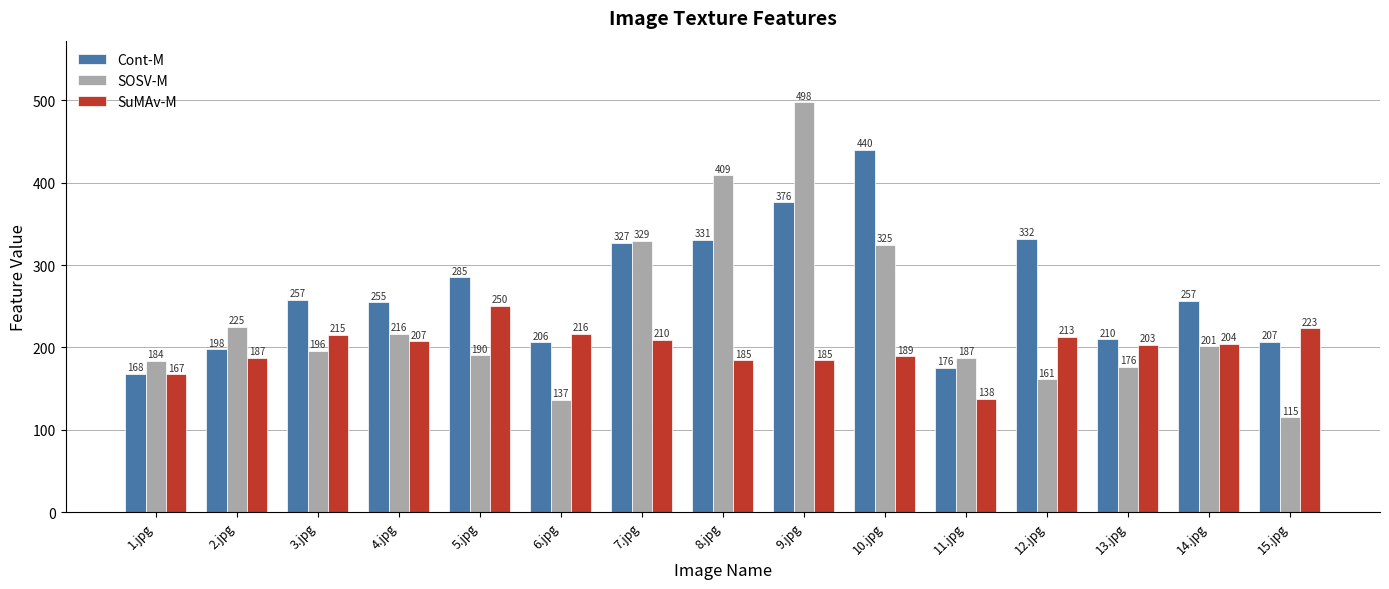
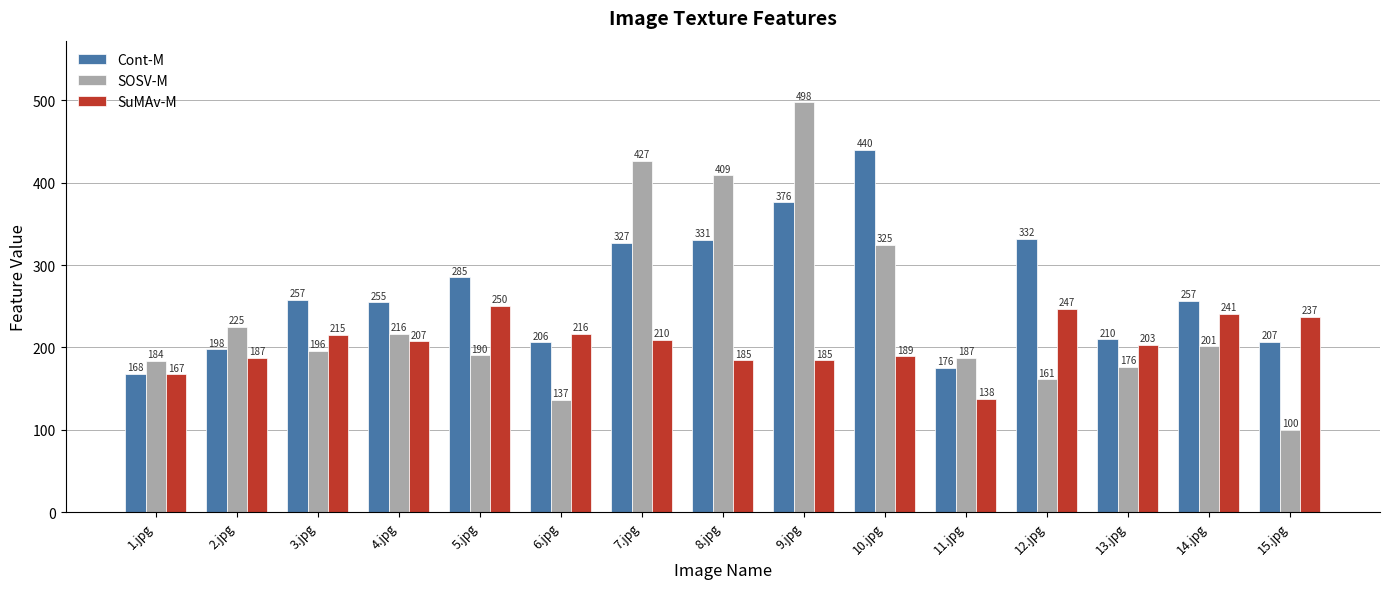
  {
    "Cont-M": {
      "1.jpg": 168,
      "2.jpg": 198,
      "3.jpg": 257,
      "4.jpg": 255,
      "5.jpg": 285,
      "6.jpg": 206,
      "7.jpg": 327,
      "8.jpg": 331,
      "9.jpg": 376,
      "10.jpg": 440,
      "11.jpg": 176,
      "12.jpg": 332,
      "13.jpg": 210,
      "14.jpg": 257,
      "15.jpg": 207
    },
    "SOSV-M": {
      "1.jpg": 184,
      "2.jpg": 225,
      "3.jpg": 196,
      "4.jpg": 216,
      "5.jpg": 190,
      "6.jpg": 137,
-     "7.jpg": 329,
+     "7.jpg": 427,
      "8.jpg": 409,
      "9.jpg": 498,
      "10.jpg": 325,
      "11.jpg": 187,
      "12.jpg": 161,
      "13.jpg": 176,
      "14.jpg": 201,
-     "15.jpg": 115
+     "15.jpg": 100
    },
    "SuMAv-M": {
      "1.jpg": 167,
      "2.jpg": 187,
      "3.jpg": 215,
      "4.jpg": 207,
      "5.jpg": 250,
      "6.jpg": 216,
      "7.jpg": 210,
      "8.jpg": 185,
      "9.jpg": 185,
      "10.jpg": 189,
      "11.jpg": 138,
-     "12.jpg": 213,
+     "12.jpg": 247,
      "13.jpg": 203,
-     "14.jpg": 204,
-     "15.jpg": 223
+     "14.jpg": 241,
+     "15.jpg": 237
    }
  }
